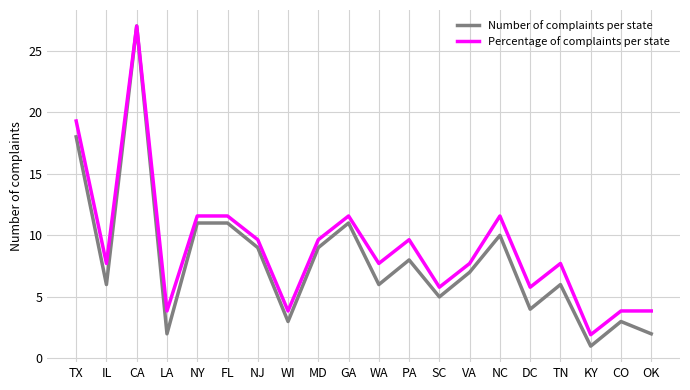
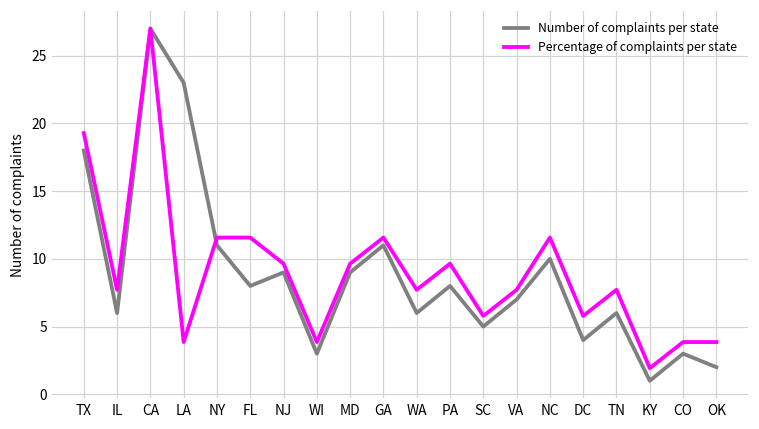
  {
    "Number of complaints per state": {
      "TX": 18,
      "IL": 6,
-     "LA": 2,
+     "LA": 23,
      "NY": 11,
-     "FL": 11,
+     "FL": 8,
      "NJ": 9,
      "WI": 3,
      "MD": 9,
      "GA": 11,
      "WA": 6,
      "PA": 8,
      "SC": 5,
      "VA": 7,
      "NC": 10,
      "DC": 4,
      "TN": 6,
      "KY": 1,
      "CO": 3,
      "OK": 2
    },
    "Percentage of complaints per state": {
      "TX": 19.3,
      "IL": 7.7,
      "LA": 4,
      "NY": 11.6,
      "FL": 11.6,
      "NJ": 9.6,
      "WI": 4,
      "MD": 9.6,
      "GA": 11.6,
      "WA": 7.7,
      "PA": 9.6,
      "SC": 5.8,
      "VA": 7.7,
      "NC": 11.6,
      "DC": 5.8,
      "TN": 7.7,
      "KY": 2,
      "CO": 4,
      "OK": 4
    }
  }
